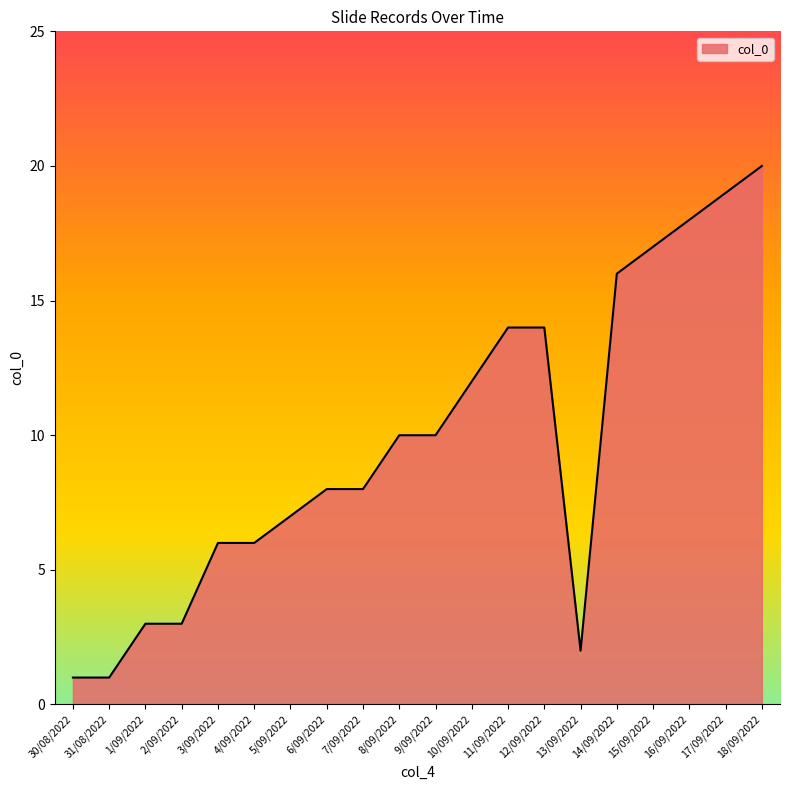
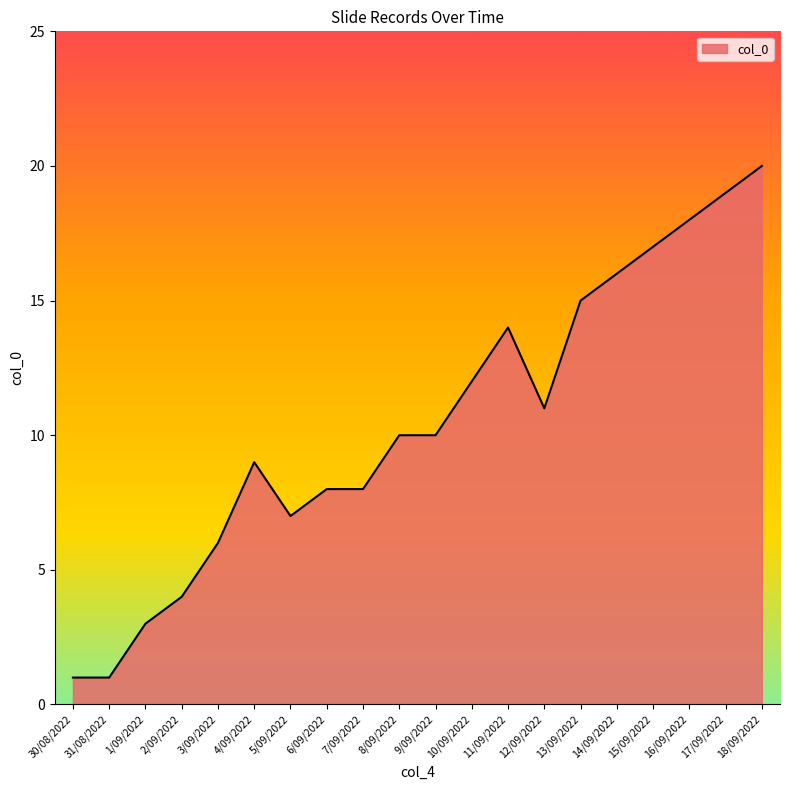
  {
    "30/08/2022": 1,
    "31/08/2022": 1,
    "1/09/2022": 3,
-   "2/09/2022": 3,
+   "2/09/2022": 4,
    "3/09/2022": 6,
-   "4/09/2022": 6,
+   "4/09/2022": 9,
    "5/09/2022": 7,
    "6/09/2022": 8,
    "7/09/2022": 8,
    "8/09/2022": 10,
    "9/09/2022": 10,
    "10/09/2022": 12,
    "11/09/2022": 14,
-   "12/09/2022": 14,
-   "13/09/2022": 2,
+   "12/09/2022": 11,
+   "13/09/2022": 15,
    "14/09/2022": 16,
    "15/09/2022": 17,
    "16/09/2022": 18,
    "17/09/2022": 19,
    "18/09/2022": 20
  }
